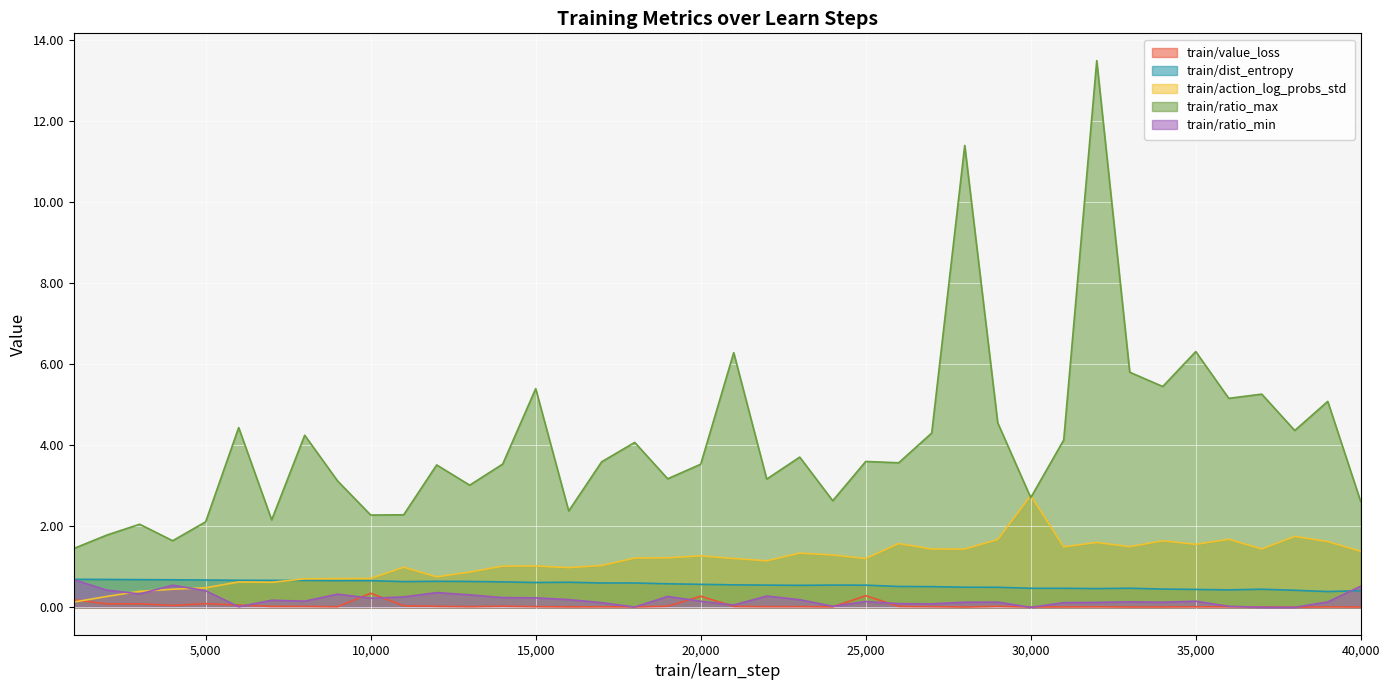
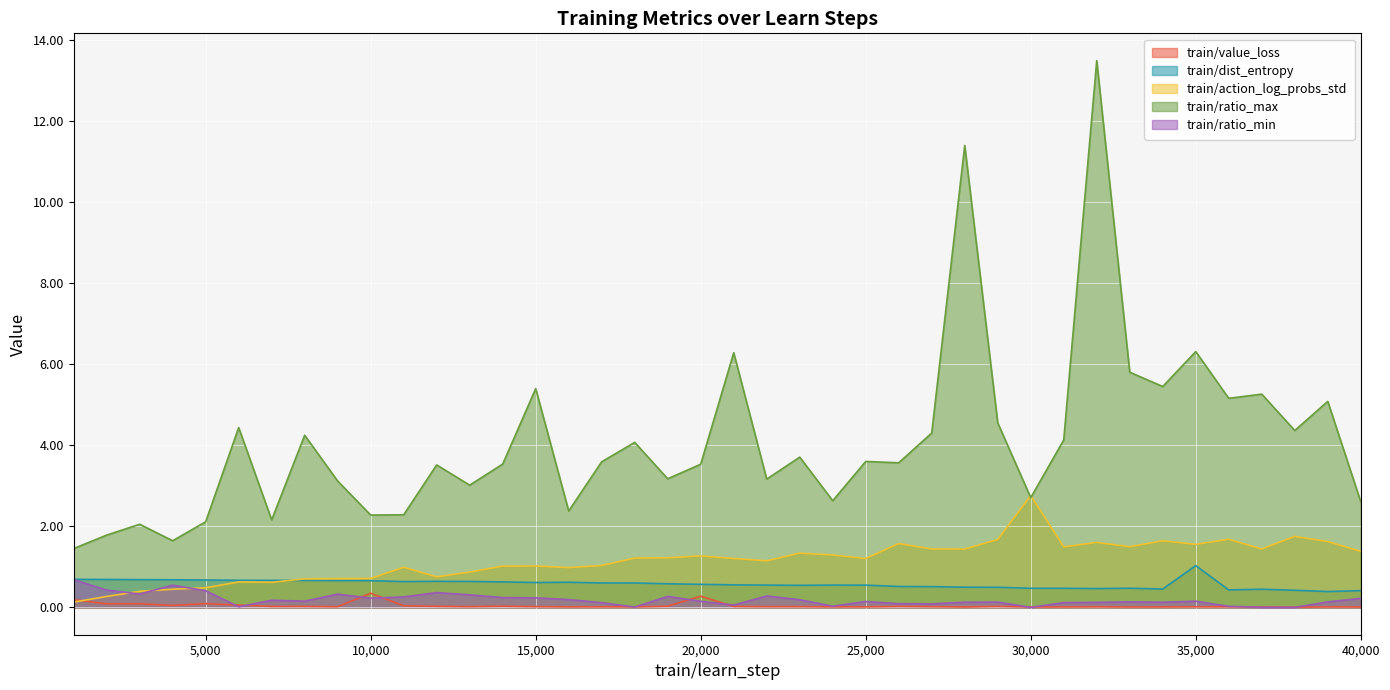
  {
    "train/value_loss": {
      "5,000": 0.1,
      "10,000": 0.3,
      "15,000": 0.0,
      "20,000": 0.3,
-     "25,000": 0.3,
+     "25,000": 0.0,
      "35,000": 0.0,
      "40,000": 0.0
    },
    "train/dist_entropy": {
      "5,000": 0.7,
      "15,000": 0.6,
      "20,000": 0.6,
      "25,000": 0.5,
      "30,000": 0.5,
-     "35,000": 0.4,
+     "35,000": 1.0,
      "40,000": 0.4
    },
    "train/action_log_probs_std": {
      "5,000": 0.5,
      "15,000": 1.0,
      "20,000": 1.3,
      "25,000": 1.2,
      "35,000": 1.6,
      "40,000": 1.4
    },
    "train/ratio_max": {
      "5,000": 2.1,
      "10,000": 2.3,
      "15,000": 5.4,
      "20,000": 3.5,
      "25,000": 3.6,
      "35,000": 6.3,
      "40,000": 2.6
    },
    "train/ratio_min": {
      "5,000": 0.4,
      "10,000": 0.2,
      "15,000": 0.2,
      "20,000": 0.2,
      "25,000": 0.1,
      "35,000": 0.2,
-     "40,000": 0.5
+     "40,000": 0.2
    }
  }
